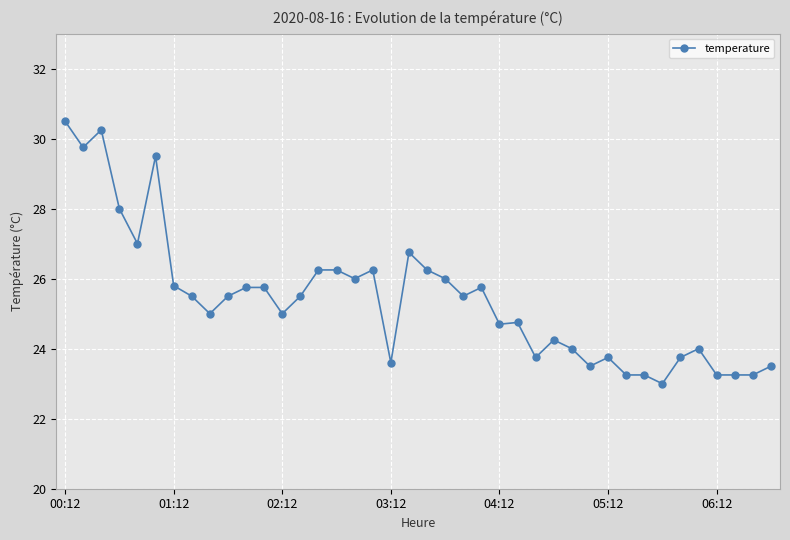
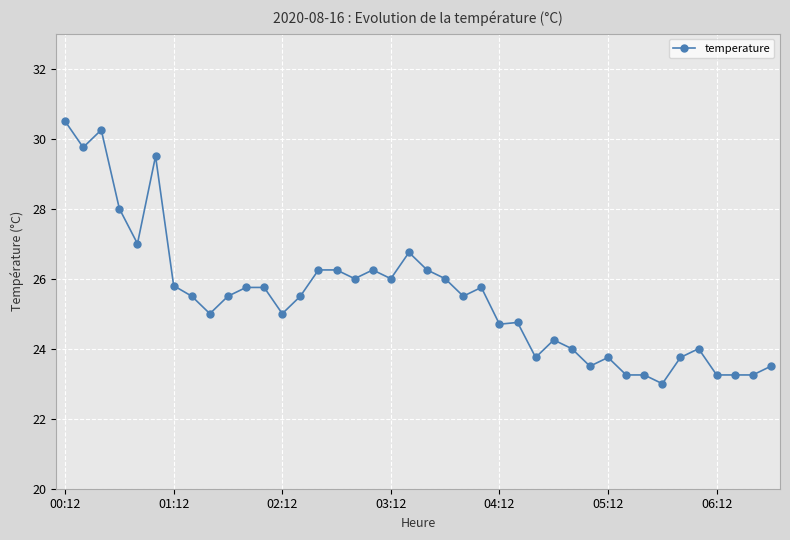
  {
    "00:12": 30.5,
    "01:12": 25.8,
    "02:12": 25.0,
-   "03:12": 23.6,
+   "03:12": 26.0,
    "04:12": 24.7,
    "05:12": 23.8,
    "06:12": 23.3
  }
